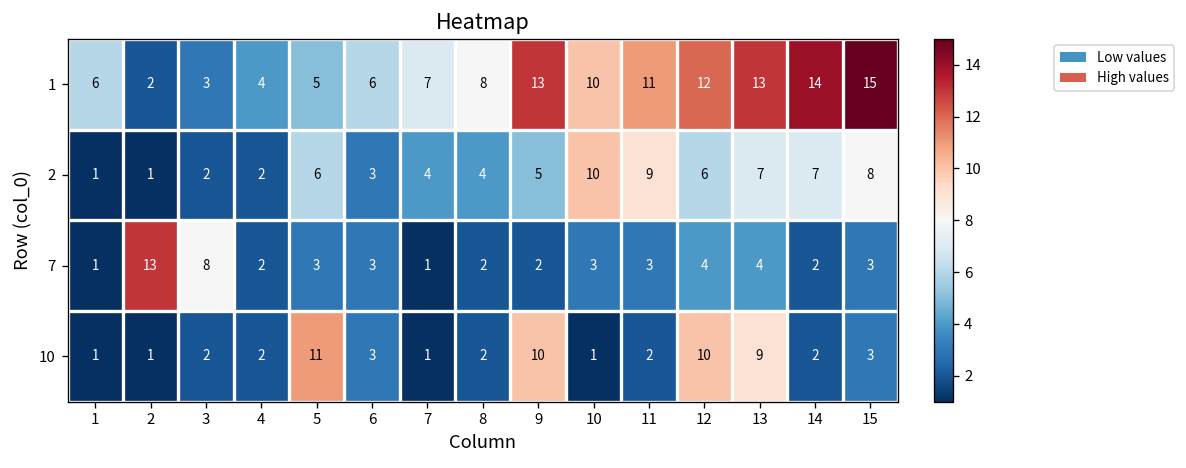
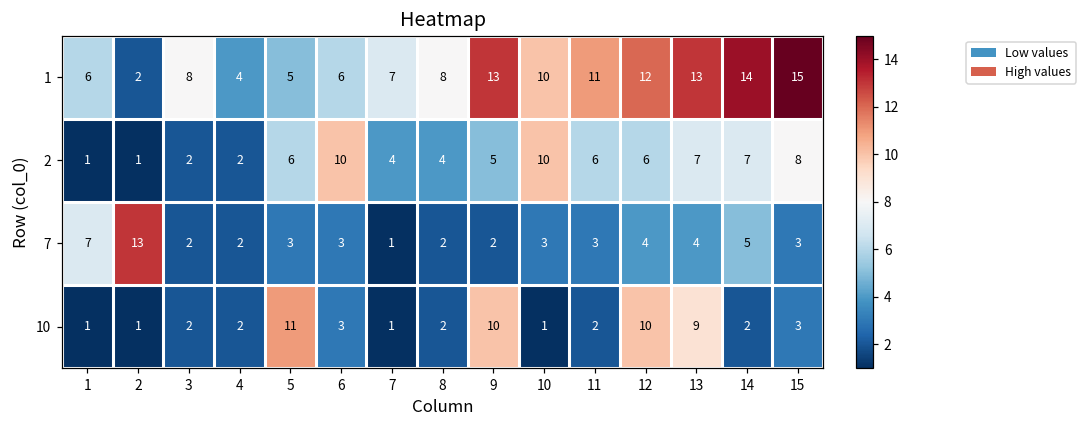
  {
    "1": {
      "1": 6,
      "2": 2,
-     "3": 3,
+     "3": 8,
      "4": 4,
      "5": 5,
      "6": 6,
      "7": 7,
      "8": 8,
      "9": 13,
      "10": 10,
      "11": 11,
      "12": 12,
      "13": 13,
      "14": 14,
      "15": 15
    },
    "2": {
      "1": 1,
      "2": 1,
      "3": 2,
      "4": 2,
      "5": 6,
-     "6": 3,
+     "6": 10,
      "7": 4,
      "8": 4,
      "9": 5,
      "10": 10,
-     "11": 9,
+     "11": 6,
      "12": 6,
      "13": 7,
      "14": 7,
      "15": 8
    },
    "7": {
-     "1": 1,
+     "1": 7,
      "2": 13,
-     "3": 8,
+     "3": 2,
      "4": 2,
      "5": 3,
      "6": 3,
      "7": 1,
      "8": 2,
      "9": 2,
      "10": 3,
      "11": 3,
      "12": 4,
      "13": 4,
-     "14": 2,
+     "14": 5,
      "15": 3
    },
    "10": {
      "1": 1,
      "2": 1,
      "3": 2,
      "4": 2,
      "5": 11,
      "6": 3,
      "7": 1,
      "8": 2,
      "9": 10,
      "10": 1,
      "11": 2,
      "12": 10,
      "13": 9,
      "14": 2,
      "15": 3
    }
  }
